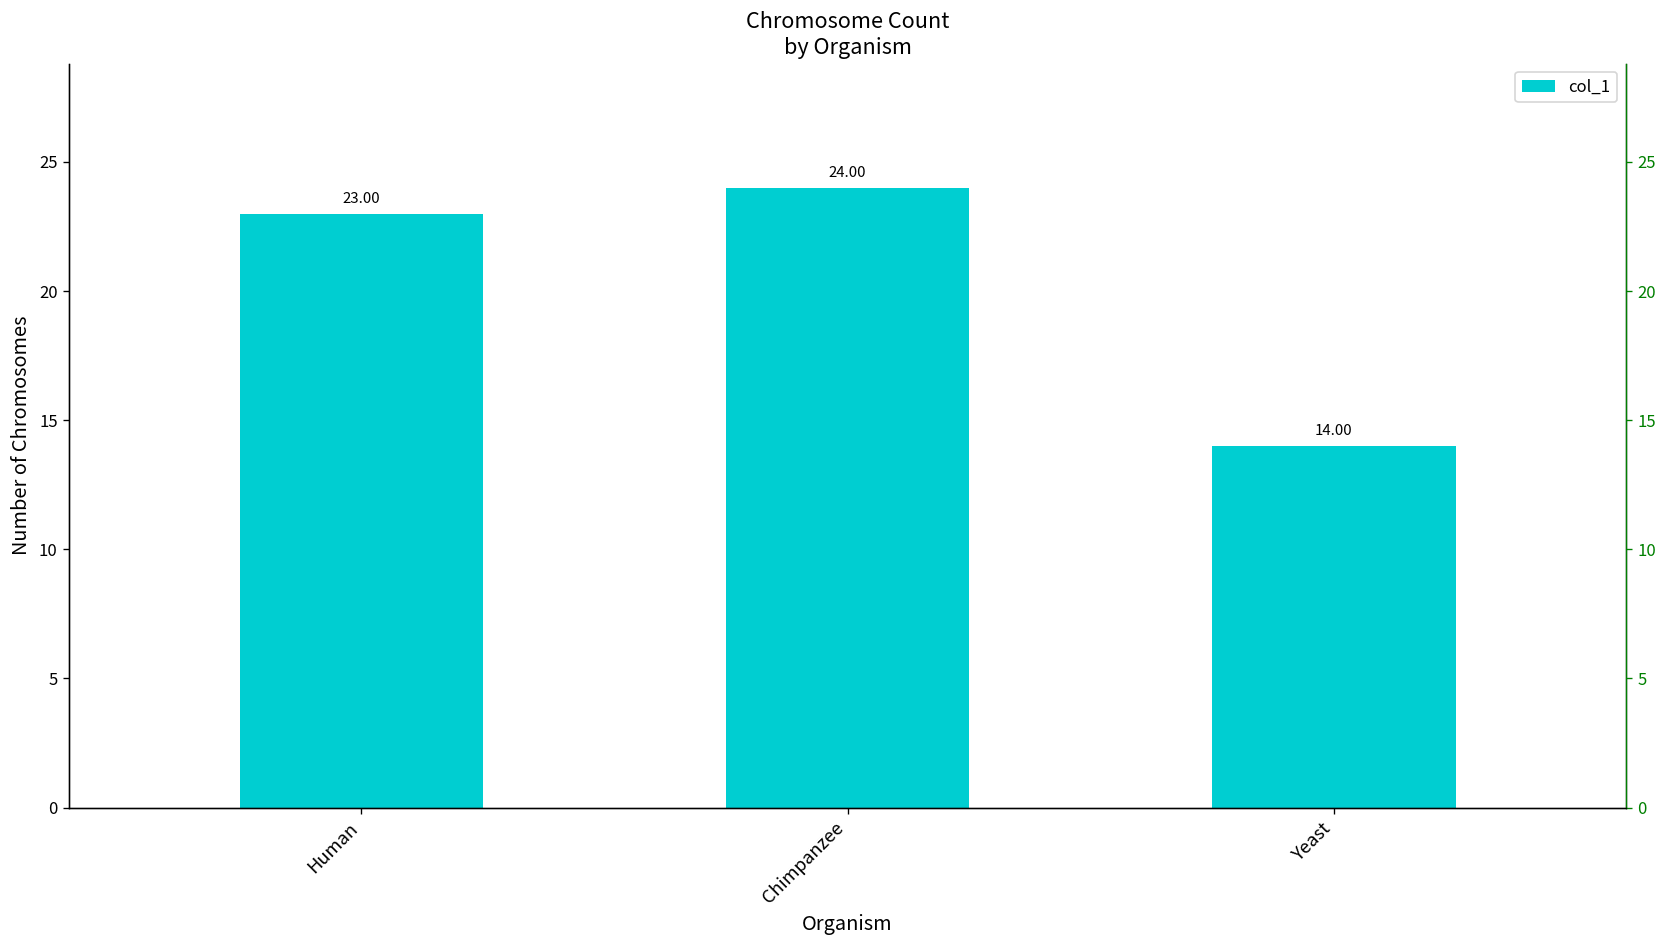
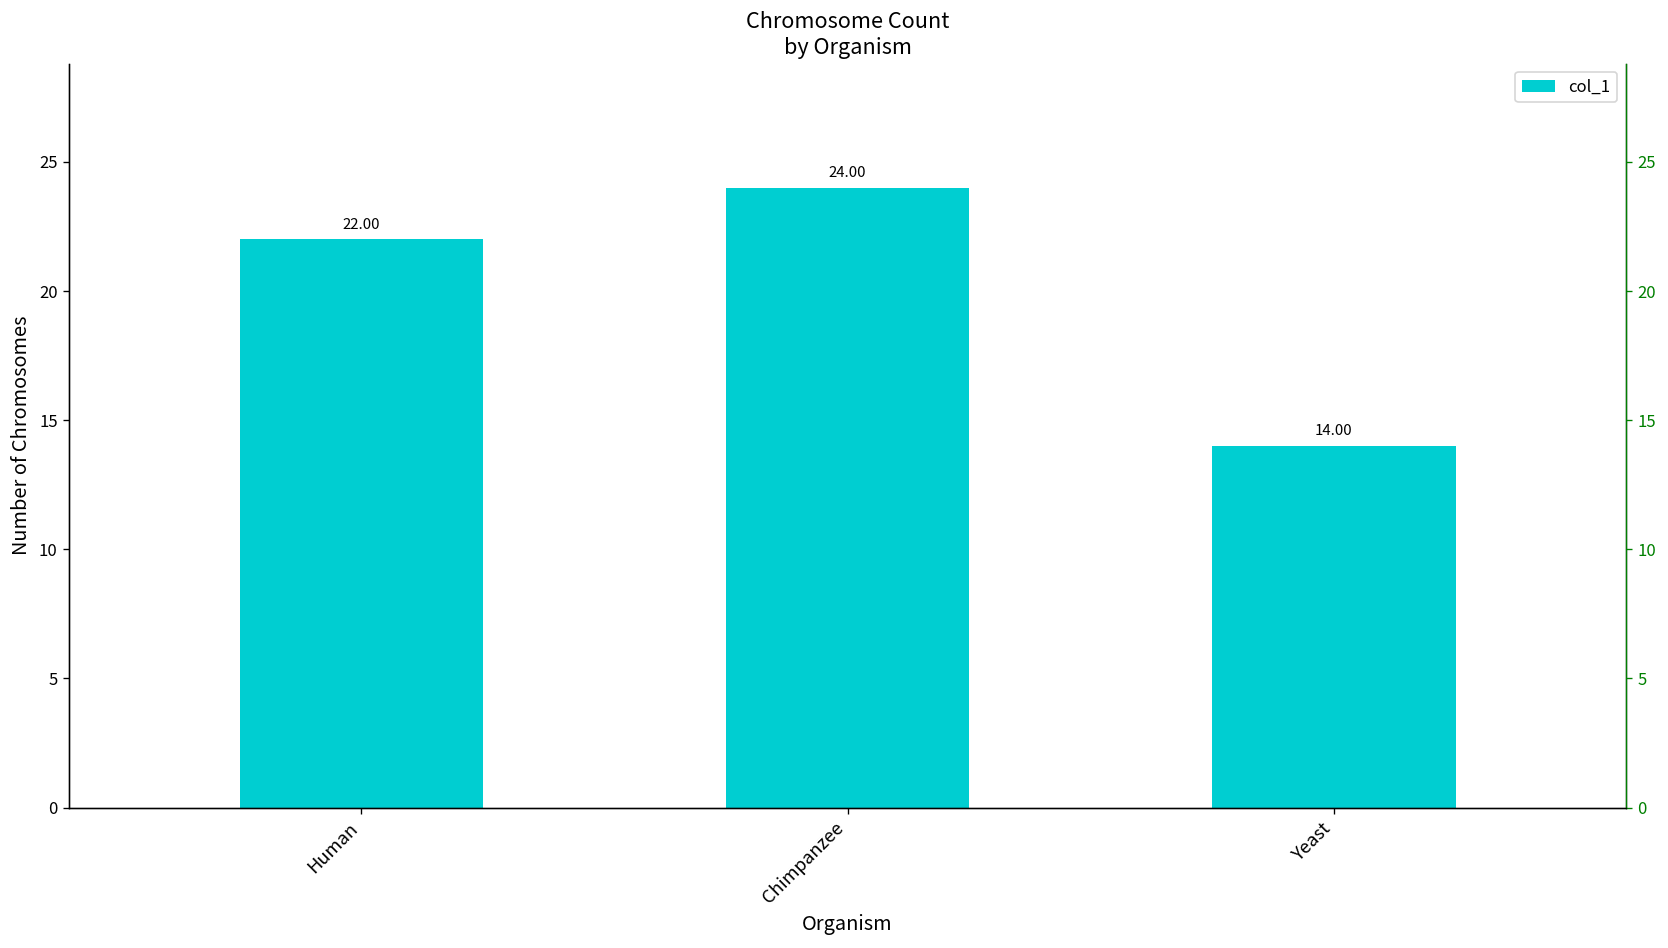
  {
-   "Human": 23.00,
+   "Human": 22.00,
    "Chimpanzee": 24.00,
    "Yeast": 14.00
  }
